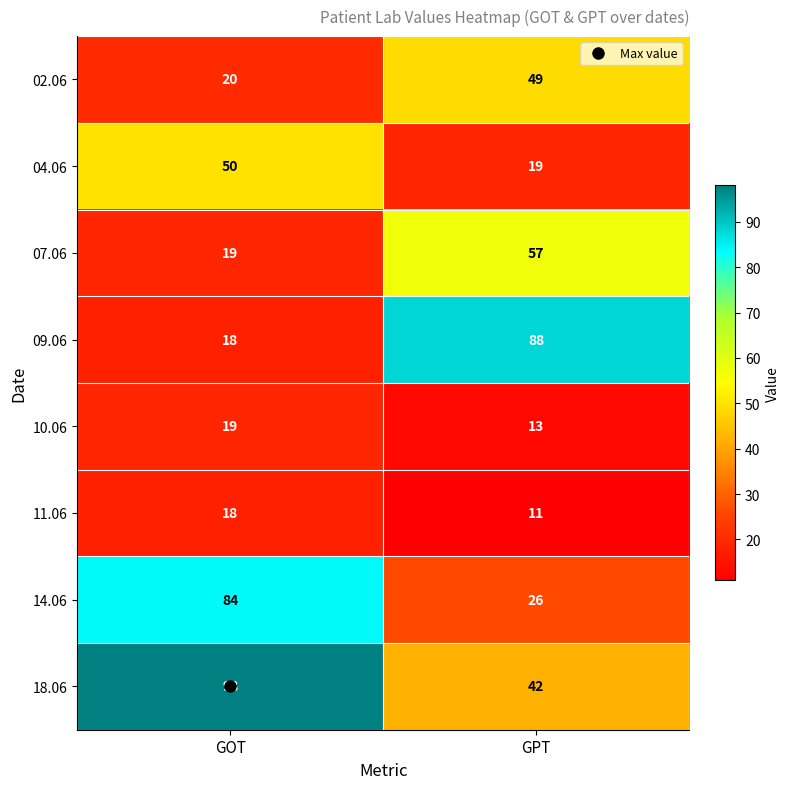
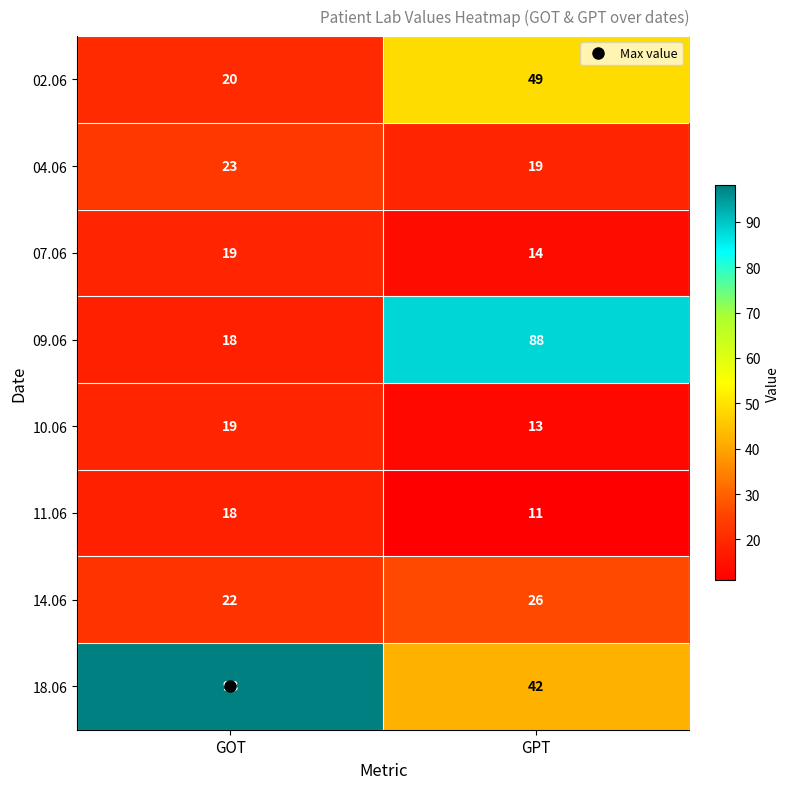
  {
    "02.06": {
      "GOT": 20,
      "GPT": 49
    },
    "04.06": {
-     "GOT": 50,
+     "GOT": 23,
      "GPT": 19
    },
    "07.06": {
      "GOT": 19,
-     "GPT": 57
+     "GPT": 14
    },
    "09.06": {
      "GOT": 18,
      "GPT": 88
    },
    "10.06": {
      "GOT": 19,
      "GPT": 13
    },
    "11.06": {
      "GOT": 18,
      "GPT": 11
    },
    "14.06": {
-     "GOT": 84,
+     "GOT": 22,
      "GPT": 26
    },
    "18.06": {
      "GPT": 42
    }
  }
